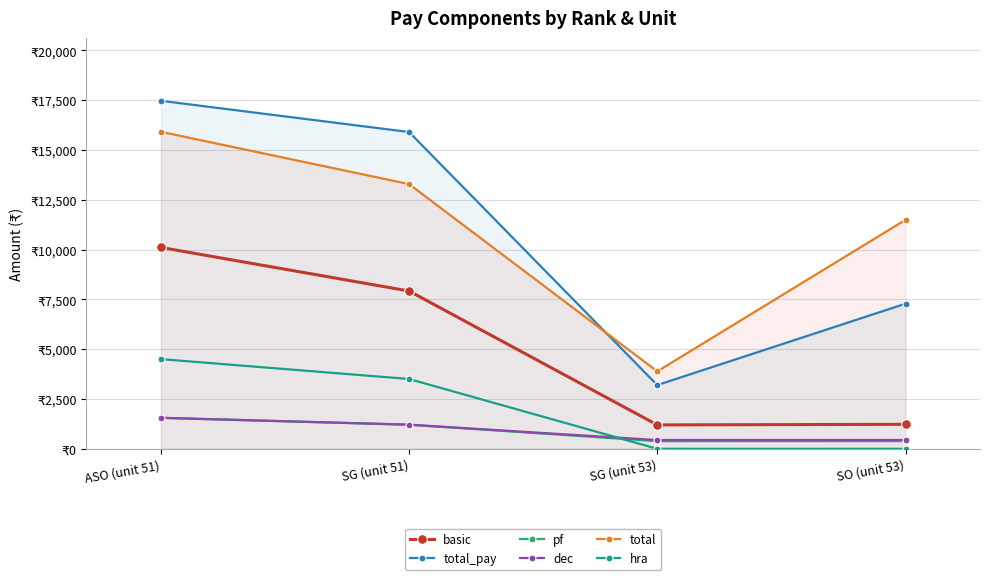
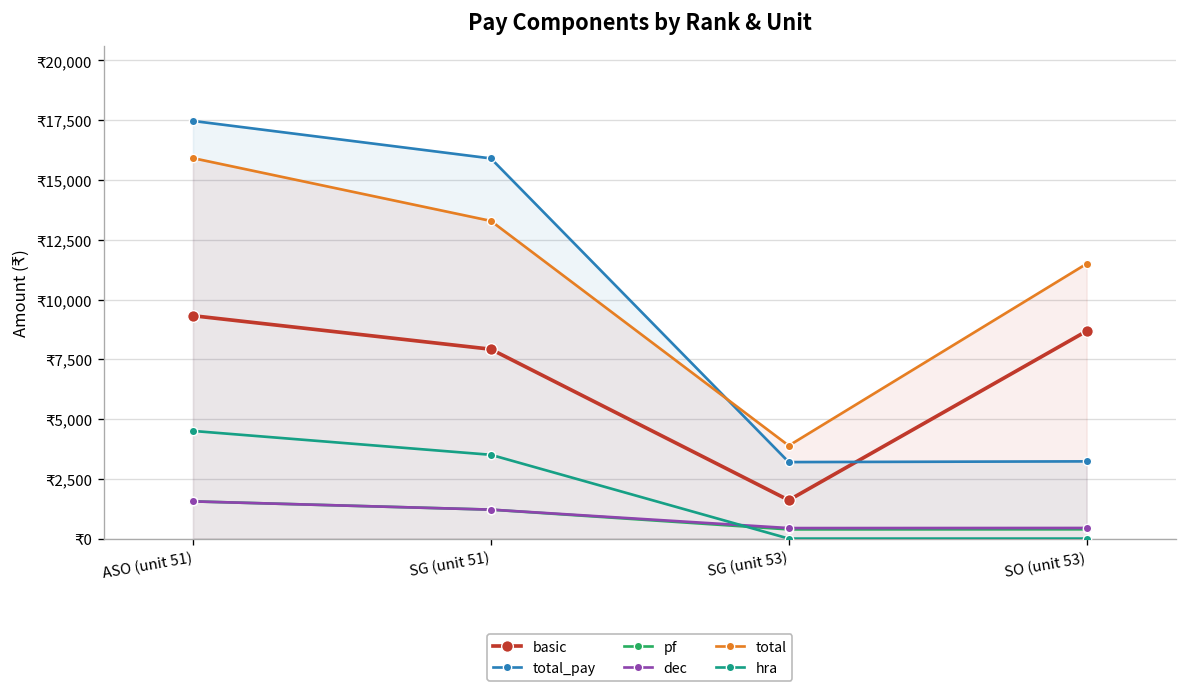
  {
    "basic": {
-     "ASO (unit 51)": "₹10,100",
+     "ASO (unit 51)": "₹9,300",
      "SG (unit 51)": "₹7,900",
-     "SG (unit 53)": "₹1,200",
-     "SO (unit 53)": "₹1,200"
+     "SG (unit 53)": "₹1,600",
+     "SO (unit 53)": "₹8,700"
    },
    "total_pay": {
      "ASO (unit 51)": "₹17,500",
      "SG (unit 51)": "₹15,900",
      "SG (unit 53)": "₹3,200",
-     "SO (unit 53)": "₹7,300"
+     "SO (unit 53)": "₹3,200"
    },
    "total": {
      "ASO (unit 51)": "₹15,900",
      "SG (unit 51)": "₹13,300",
      "SG (unit 53)": "₹3,900",
      "SO (unit 53)": "₹11,500"
    }
  }
